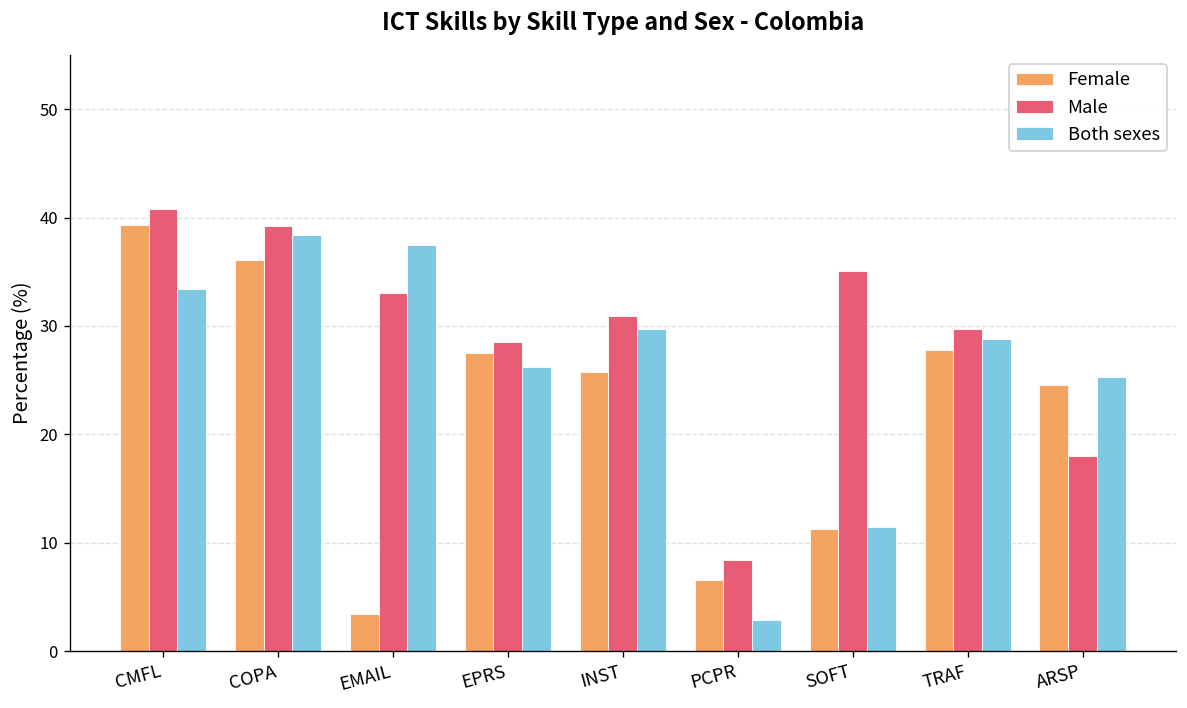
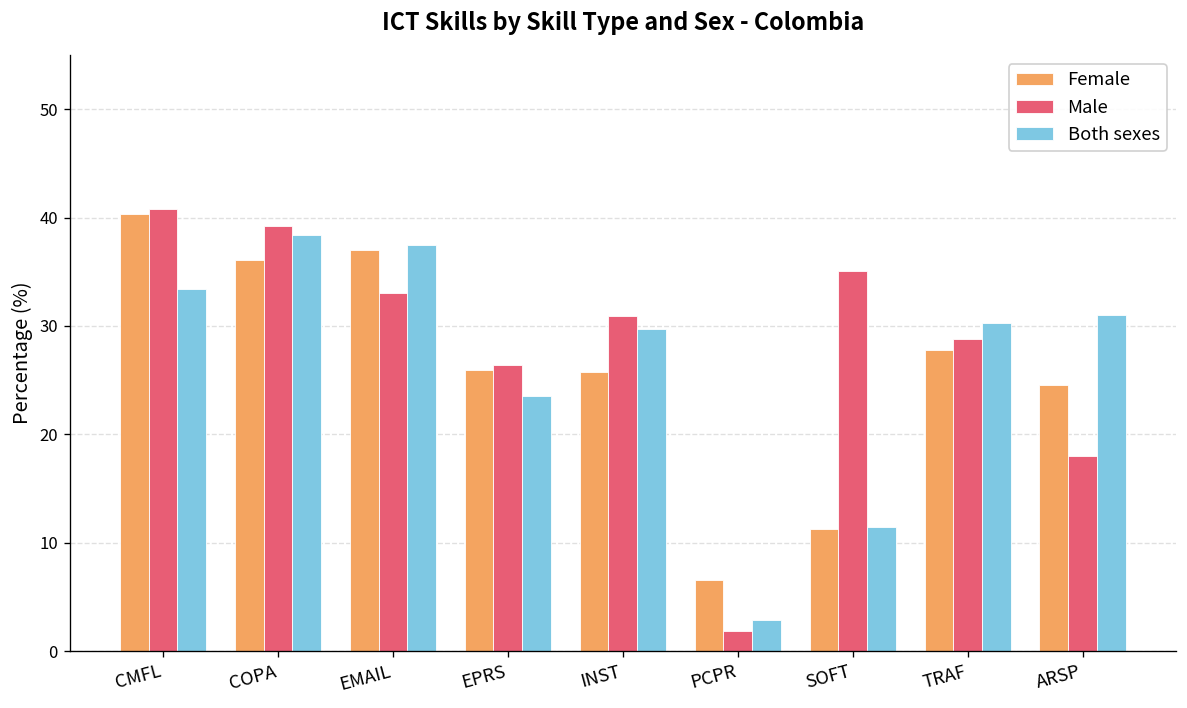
  {
    "Female": {
-     "CMFL": 39,
+     "CMFL": 40,
      "COPA": 36,
-     "EMAIL": 3,
-     "EPRS": 28,
+     "EMAIL": 37,
+     "EPRS": 26,
      "INST": 26,
      "PCPR": 7,
      "SOFT": 11,
      "TRAF": 28,
      "ARSP": 25
    },
    "Male": {
      "CMFL": 41,
      "COPA": 39,
      "EMAIL": 33,
-     "EPRS": 29,
+     "EPRS": 26,
      "INST": 31,
-     "PCPR": 8,
+     "PCPR": 2,
      "SOFT": 35,
-     "TRAF": 30,
+     "TRAF": 29,
      "ARSP": 18
    },
    "Both sexes": {
      "CMFL": 33,
      "COPA": 38,
      "EMAIL": 38,
-     "EPRS": 26,
+     "EPRS": 24,
      "INST": 30,
      "PCPR": 3,
      "SOFT": 12,
-     "TRAF": 29,
-     "ARSP": 25
+     "TRAF": 30,
+     "ARSP": 31
    }
  }
